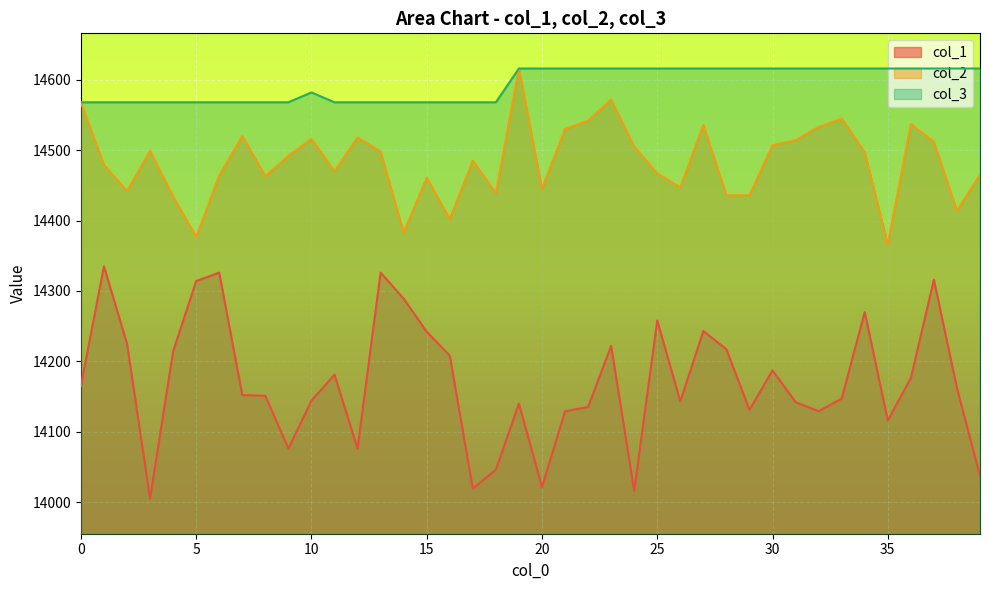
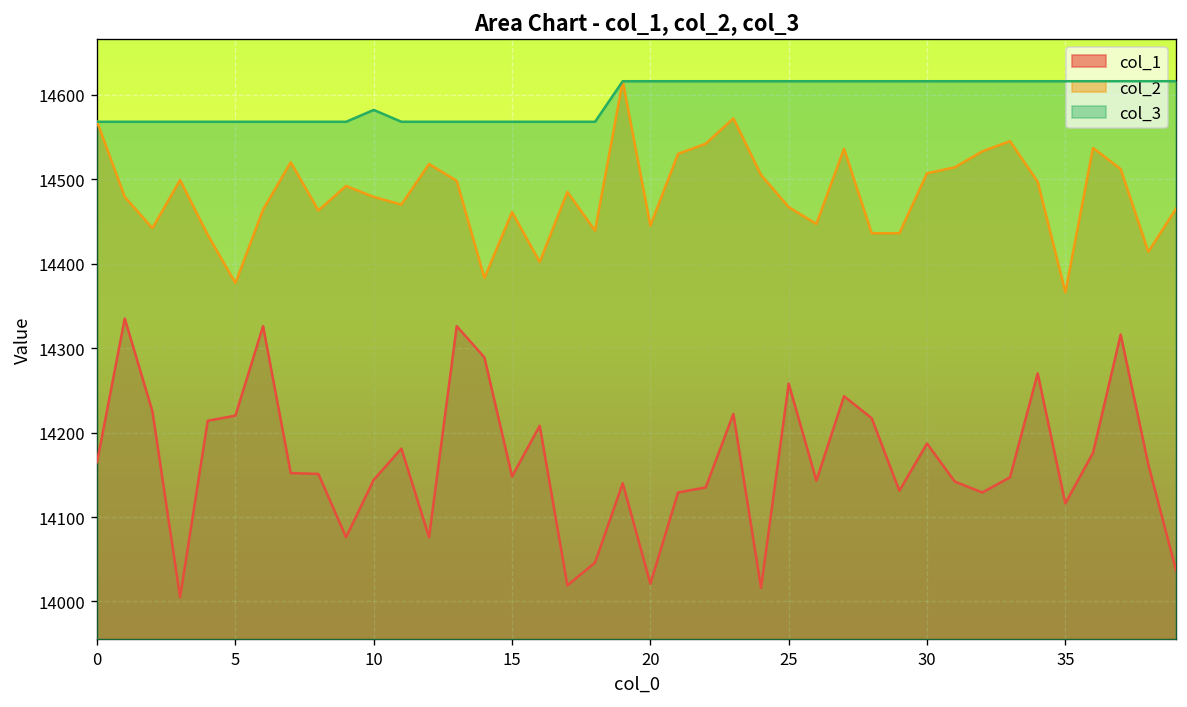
  {
    "col_1": {
      "0": 14170,
-     "5": 14310,
+     "5": 14220,
      "10": 14140,
-     "15": 14240,
+     "15": 14150,
      "20": 14020,
      "25": 14260,
      "30": 14190,
      "35": 14120
    },
    "col_2": {
      "5": 14380,
-     "10": 14520,
+     "10": 14480,
      "15": 14460,
      "20": 14450,
      "25": 14470,
      "30": 14510,
      "35": 14370
    },
    "col_3": {
      "5": 14570,
      "10": 14580,
      "15": 14570,
      "20": 14620,
      "25": 14620,
      "30": 14620,
      "35": 14620
    }
  }
